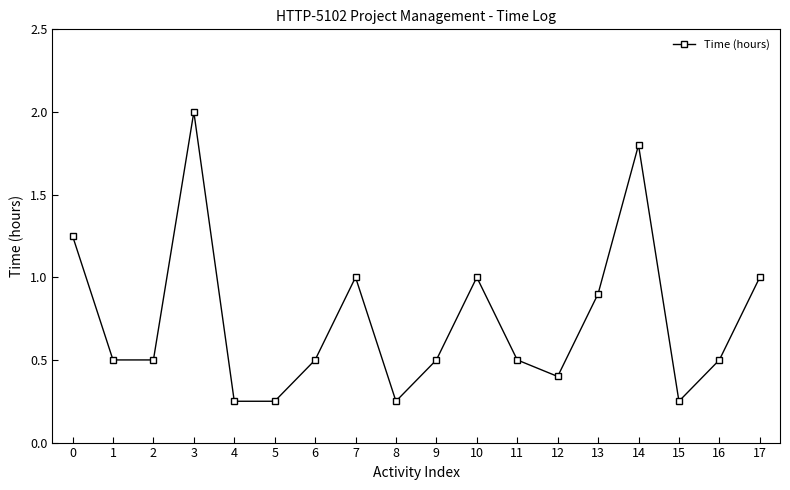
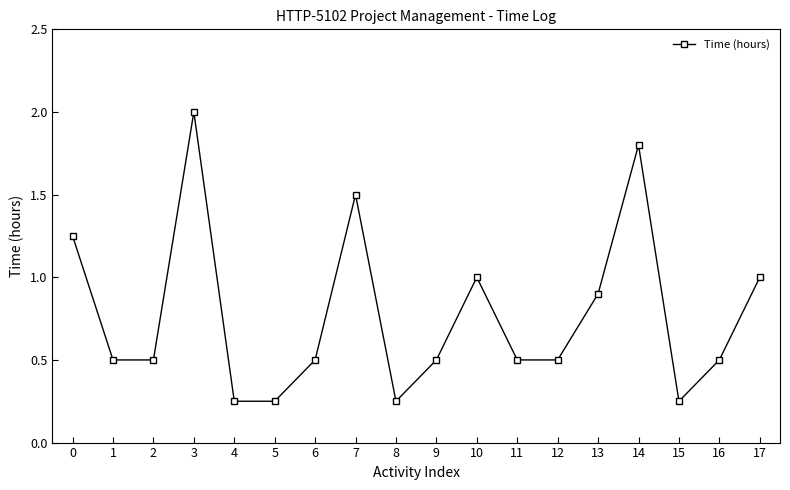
  {
    "0": 1.25,
    "1": 0.5,
    "2": 0.5,
    "3": 2.0,
    "4": 0.25,
    "5": 0.25,
    "6": 0.5,
-   "7": 1.0,
+   "7": 1.5,
    "8": 0.25,
    "9": 0.5,
    "10": 1.0,
    "11": 0.5,
-   "12": 0.4,
+   "12": 0.5,
    "13": 0.9,
    "14": 1.8,
    "15": 0.25,
    "16": 0.5,
    "17": 1.0
  }
